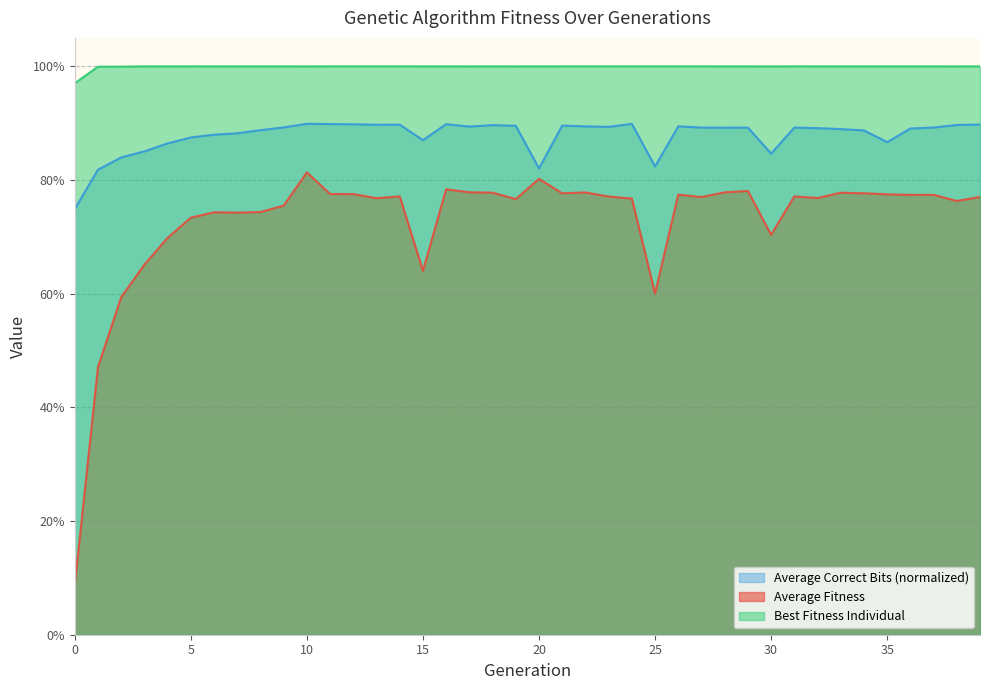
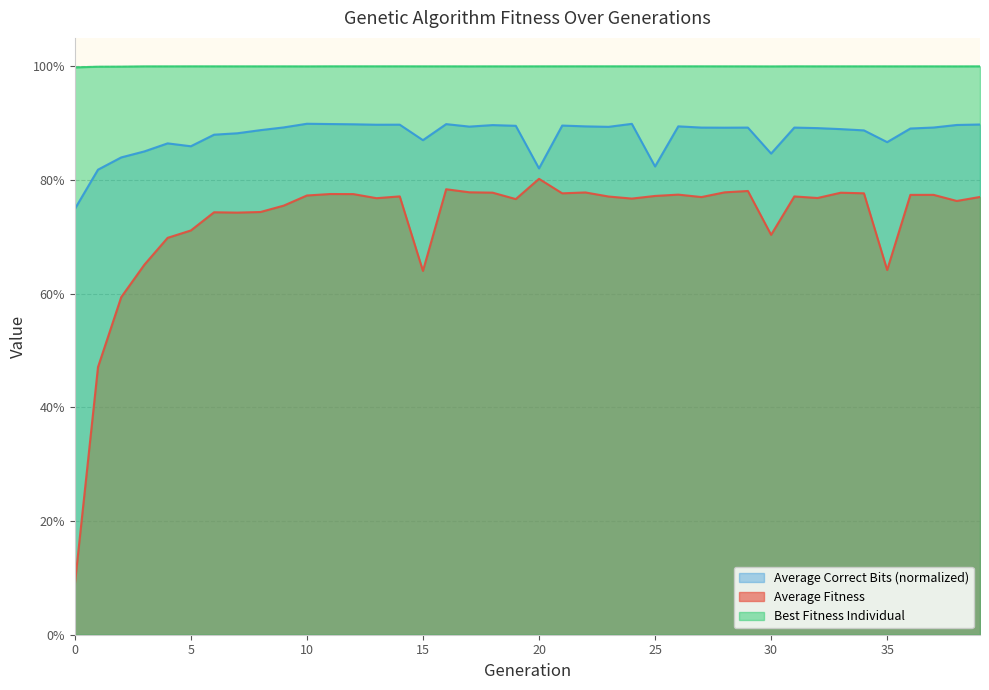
  {
    "Average Correct Bits (normalized)": {
      "0": "75%",
-     "5": "87%",
+     "5": "86%",
      "10": "90%",
      "15": "87%",
      "20": "82%",
      "25": "82%",
      "30": "85%",
      "35": "87%"
    },
    "Average Fitness": {
      "0": "9%",
-     "5": "73%",
-     "10": "81%",
+     "5": "71%",
+     "10": "77%",
      "15": "64%",
      "20": "80%",
-     "25": "60%",
+     "25": "77%",
      "30": "70%",
-     "35": "77%"
+     "35": "64%"
    },
    "Best Fitness Individual": {
-     "0": "97%",
+     "0": "100%",
      "5": "100%",
      "10": "100%",
      "15": "100%",
      "20": "100%",
      "25": "100%",
      "30": "100%",
      "35": "100%"
    }
  }
